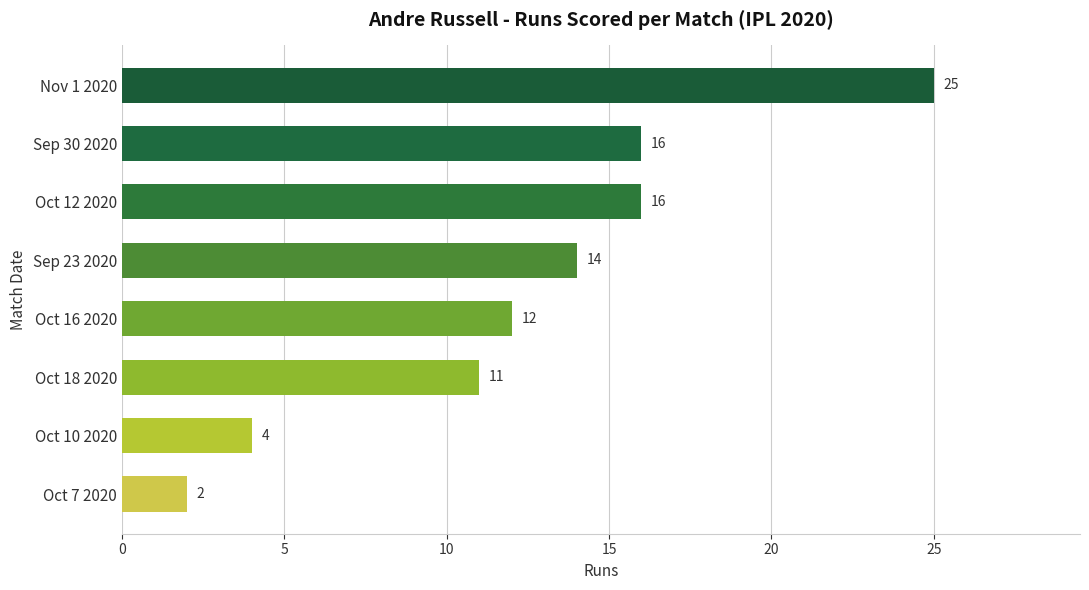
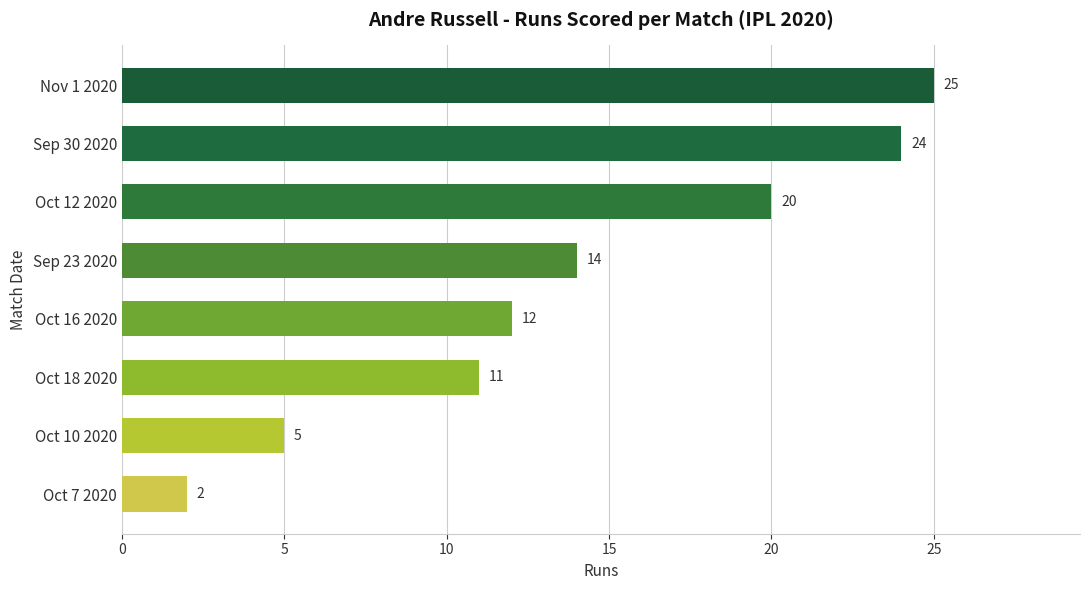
  {
    "Nov 1 2020": 25,
-   "Sep 30 2020": 16,
-   "Oct 12 2020": 16,
+   "Sep 30 2020": 24,
+   "Oct 12 2020": 20,
    "Sep 23 2020": 14,
    "Oct 16 2020": 12,
    "Oct 18 2020": 11,
-   "Oct 10 2020": 4,
+   "Oct 10 2020": 5,
    "Oct 7 2020": 2
  }
